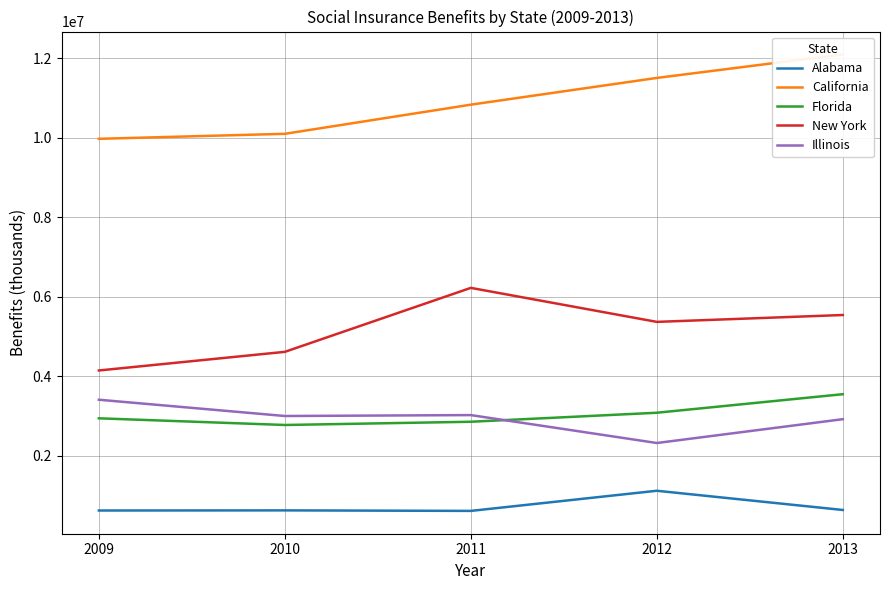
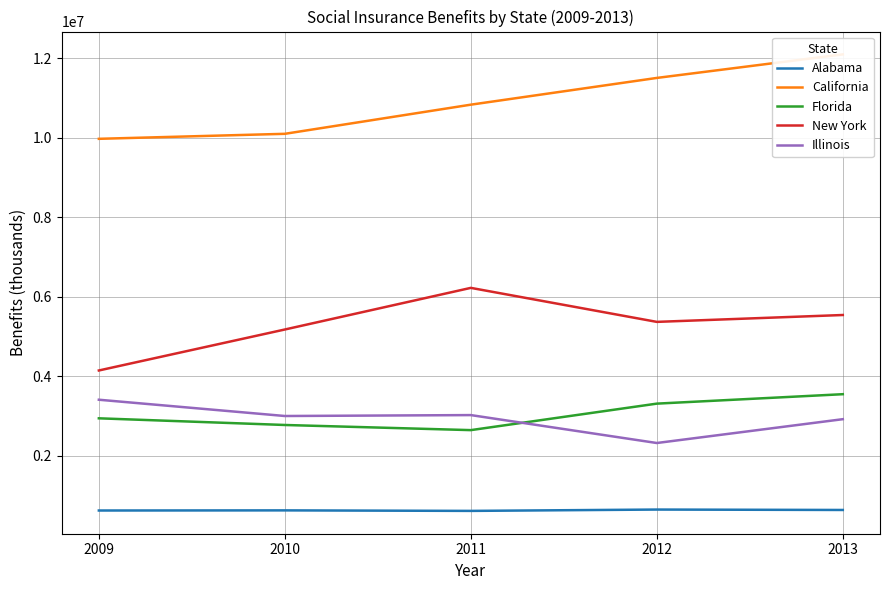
  {
    "Alabama": {
      "2009": 600000,
      "2010": 600000,
      "2011": 600000,
-     "2012": 1100000,
+     "2012": 600000,
      "2013": 600000
    },
    "California": {
      "2009": 10000000,
      "2010": 10100000,
      "2011": 10800000,
      "2012": 11500000
    },
    "Florida": {
      "2009": 2900000,
      "2010": 2800000,
-     "2011": 2900000,
-     "2012": 3100000,
+     "2011": 2600000,
+     "2012": 3300000,
      "2013": 3600000
    },
    "New York": {
      "2009": 4100000,
-     "2010": 4600000,
+     "2010": 5200000,
      "2011": 6200000,
      "2012": 5400000,
      "2013": 5500000
    },
    "Illinois": {
      "2009": 3400000,
      "2010": 3000000,
      "2011": 3000000,
      "2012": 2300000,
      "2013": 2900000
    }
  }
